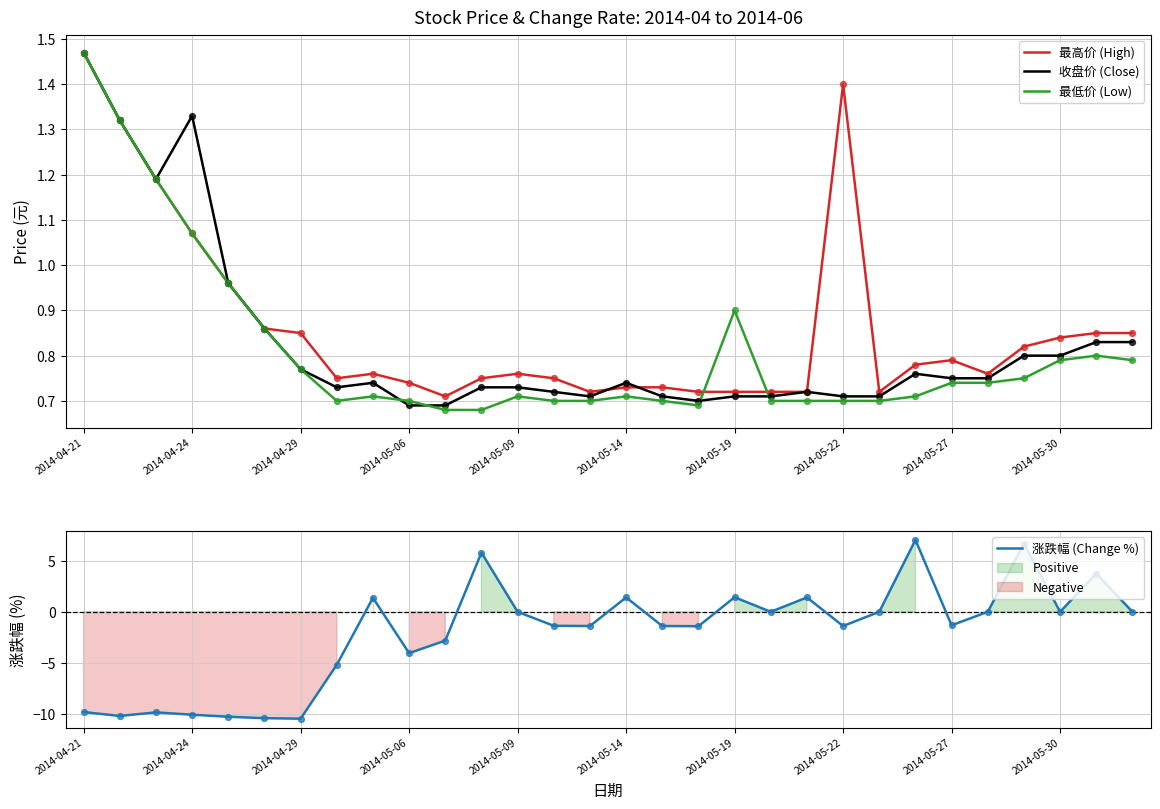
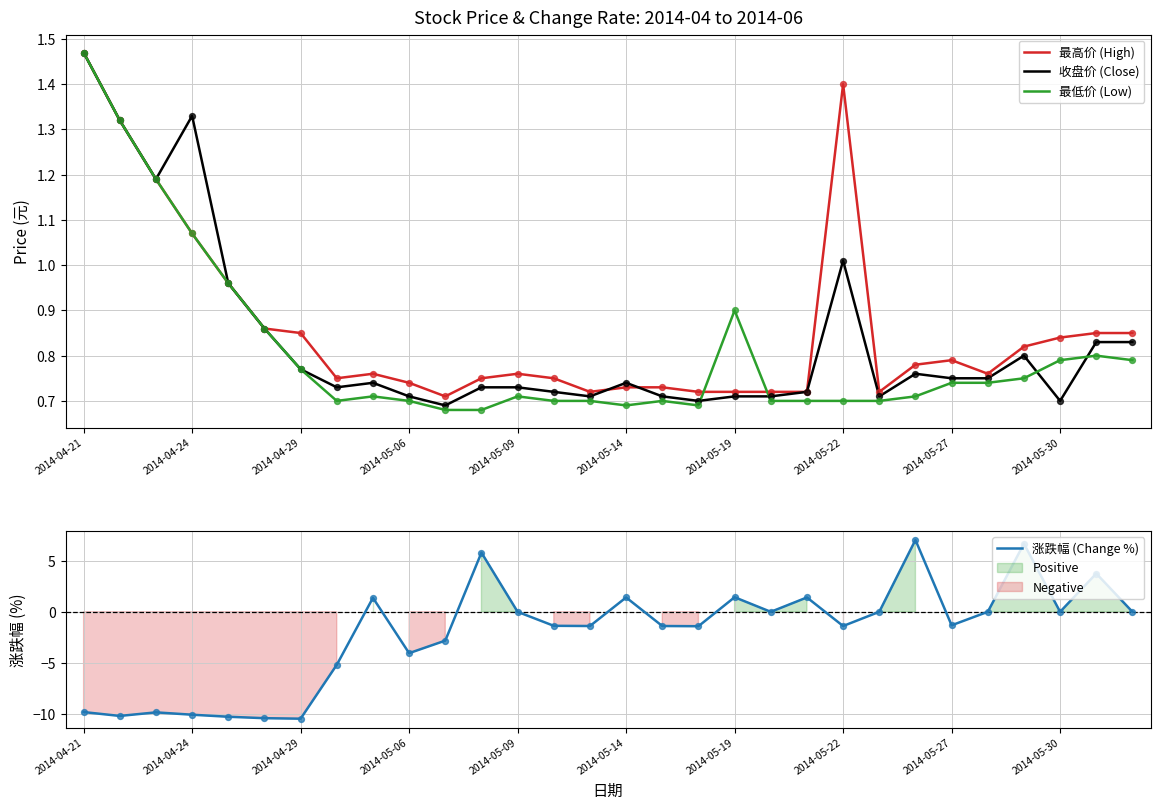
  {
    "Stock Price & Change Rate: 2014-04 to 2014-06": {
      "最高价 (High)": {
        "2014-04-29": 0.85,
        "2014-05-06": 0.74,
        "2014-05-09": 0.76,
        "2014-05-14": 0.73,
        "2014-05-19": 0.72,
        "2014-05-22": 1.40,
        "2014-05-27": 0.79,
        "2014-05-30": 0.84
      },
      "收盘价 (Close)": {
        "2014-04-24": 1.33,
-       "2014-05-06": 0.69,
+       "2014-05-06": 0.71,
        "2014-05-09": 0.73,
        "2014-05-14": 0.74,
        "2014-05-19": 0.71,
-       "2014-05-22": 0.71,
+       "2014-05-22": 1.01,
        "2014-05-27": 0.75,
-       "2014-05-30": 0.8
+       "2014-05-30": 0.7
      },
      "最低价 (Low)": {
        "2014-05-06": 0.70,
        "2014-05-09": 0.71,
-       "2014-05-14": 0.71,
+       "2014-05-14": 0.69,
        "2014-05-19": 0.90,
        "2014-05-22": 0.70,
        "2014-05-27": 0.74,
        "2014-05-30": 0.79
      }
    }
  }
